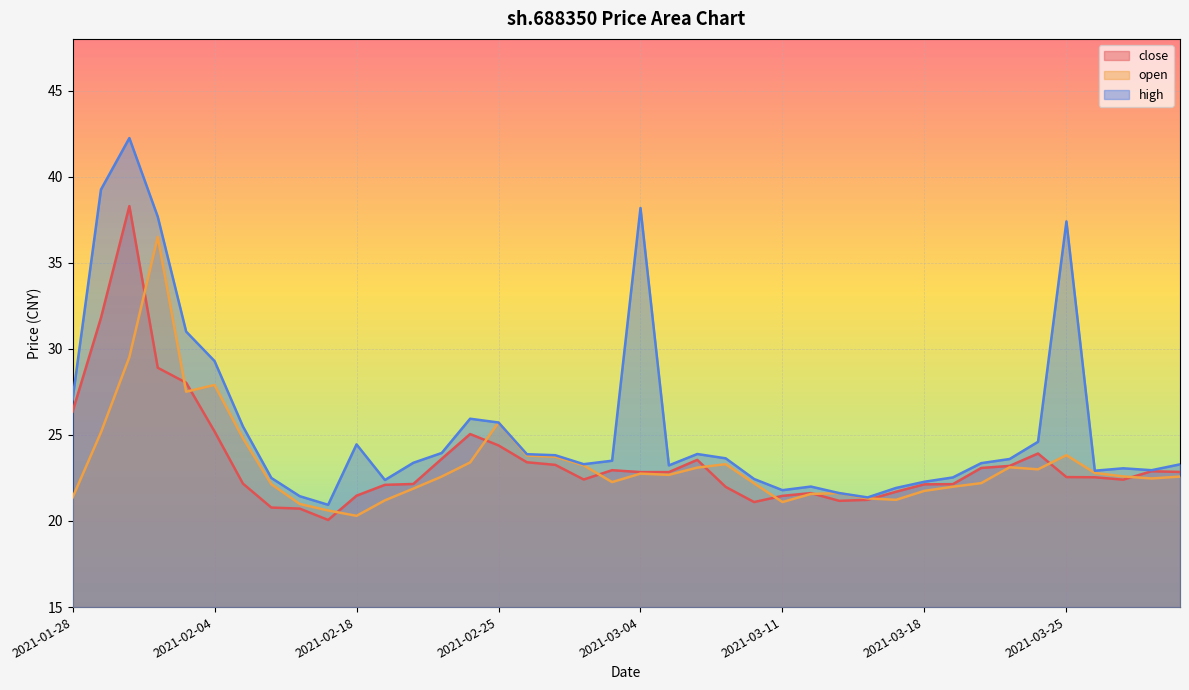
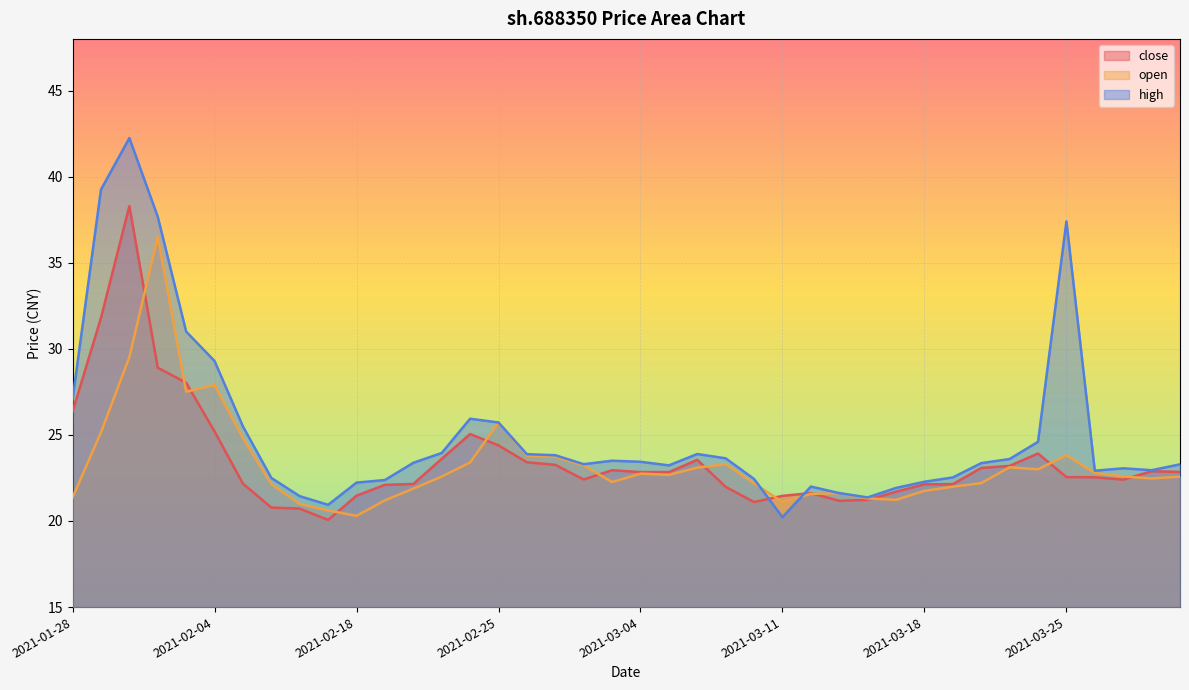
  {
    "high": {
      "2021-01-28": 27.1,
      "2021-02-04": 29.3,
-     "2021-02-18": 24.5,
-     "2021-03-04": 38.2,
-     "2021-03-11": 21.8,
+     "2021-02-18": 22.2,
+     "2021-03-04": 23.4,
+     "2021-03-11": 20.2,
      "2021-03-18": 22.3,
      "2021-03-25": 37.4
    }
  }
